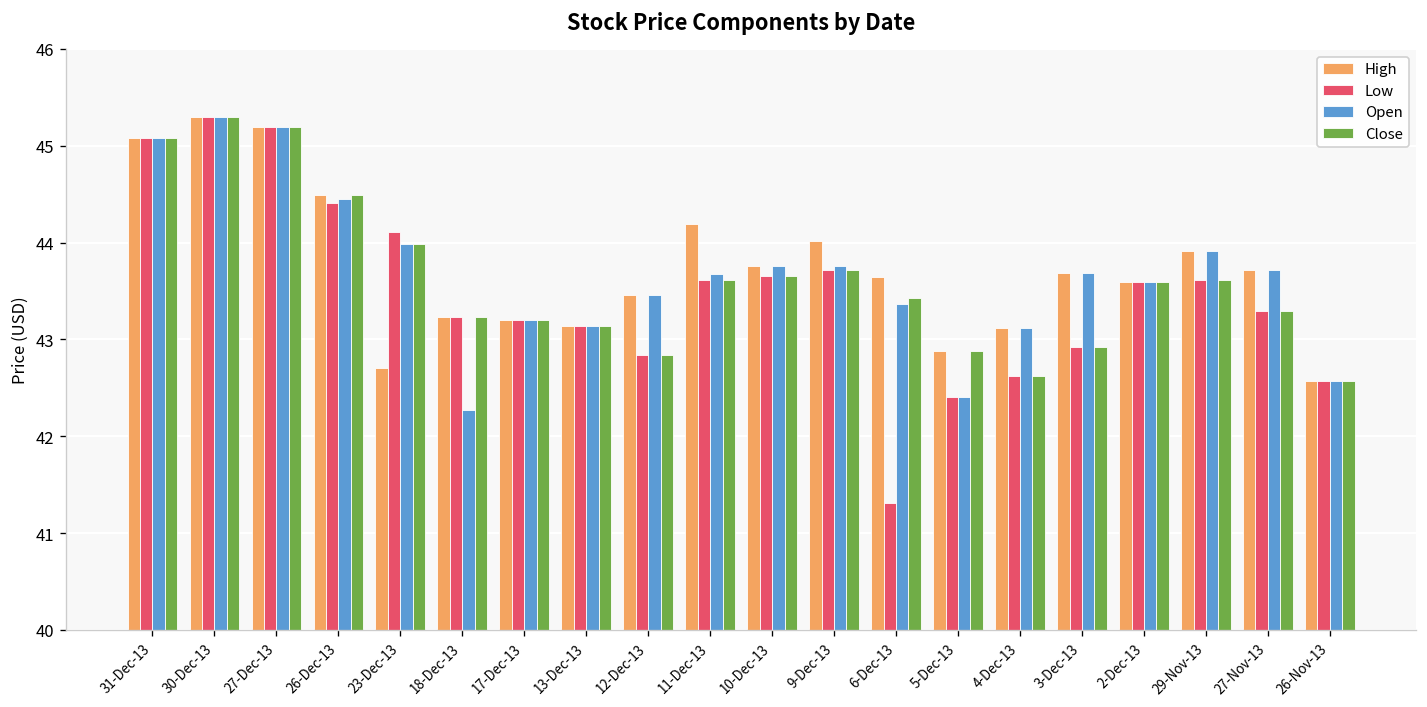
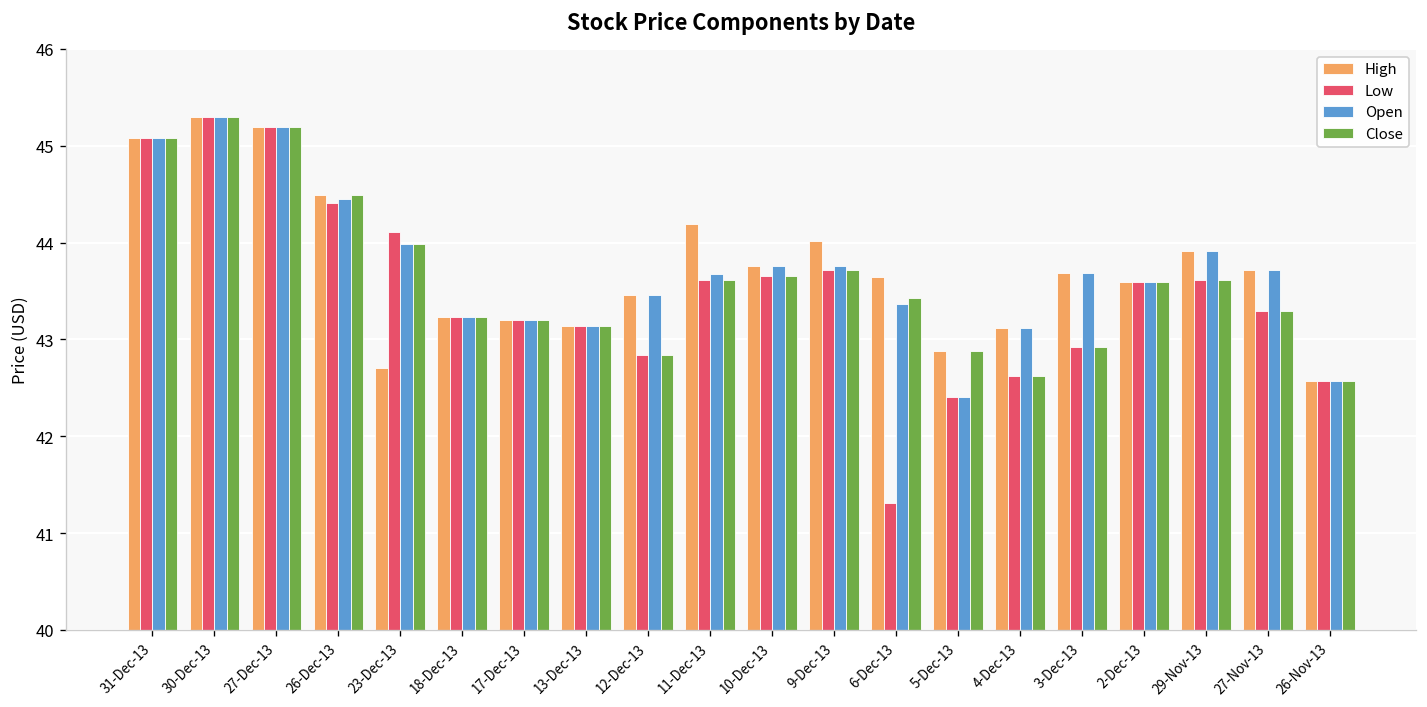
  {
    "High": {
      "31-Dec-13": 45.1,
      "30-Dec-13": 45.3,
      "27-Dec-13": 45.2,
      "26-Dec-13": 44.5,
      "23-Dec-13": 42.7,
      "18-Dec-13": 43.2,
      "17-Dec-13": 43.2,
      "13-Dec-13": 43.1,
      "12-Dec-13": 43.5,
      "11-Dec-13": 44.2,
      "10-Dec-13": 43.8,
      "9-Dec-13": 44.0,
      "6-Dec-13": 43.7,
      "5-Dec-13": 42.9,
      "4-Dec-13": 43.1,
      "3-Dec-13": 43.7,
      "2-Dec-13": 43.6,
      "29-Nov-13": 43.9,
      "27-Nov-13": 43.7,
      "26-Nov-13": 42.6
    },
    "Low": {
      "31-Dec-13": 45.1,
      "30-Dec-13": 45.3,
      "27-Dec-13": 45.2,
      "26-Dec-13": 44.4,
      "23-Dec-13": 44.1,
      "18-Dec-13": 43.2,
      "17-Dec-13": 43.2,
      "13-Dec-13": 43.1,
      "12-Dec-13": 42.8,
      "11-Dec-13": 43.6,
      "10-Dec-13": 43.7,
      "9-Dec-13": 43.7,
      "6-Dec-13": 41.3,
      "5-Dec-13": 42.4,
      "4-Dec-13": 42.6,
      "3-Dec-13": 42.9,
      "2-Dec-13": 43.6,
      "29-Nov-13": 43.6,
      "27-Nov-13": 43.3,
      "26-Nov-13": 42.6
    },
    "Open": {
      "31-Dec-13": 45.1,
      "30-Dec-13": 45.3,
      "27-Dec-13": 45.2,
      "26-Dec-13": 44.5,
      "23-Dec-13": 44.0,
-     "18-Dec-13": 42.3,
+     "18-Dec-13": 43.2,
      "17-Dec-13": 43.2,
      "13-Dec-13": 43.1,
      "12-Dec-13": 43.5,
      "11-Dec-13": 43.7,
      "10-Dec-13": 43.8,
      "9-Dec-13": 43.8,
      "6-Dec-13": 43.4,
      "5-Dec-13": 42.4,
      "4-Dec-13": 43.1,
      "3-Dec-13": 43.7,
      "2-Dec-13": 43.6,
      "29-Nov-13": 43.9,
      "27-Nov-13": 43.7,
      "26-Nov-13": 42.6
    },
    "Close": {
      "31-Dec-13": 45.1,
      "30-Dec-13": 45.3,
      "27-Dec-13": 45.2,
      "26-Dec-13": 44.5,
      "23-Dec-13": 44.0,
      "18-Dec-13": 43.2,
      "17-Dec-13": 43.2,
      "13-Dec-13": 43.1,
      "12-Dec-13": 42.8,
      "11-Dec-13": 43.6,
      "10-Dec-13": 43.7,
      "9-Dec-13": 43.7,
      "6-Dec-13": 43.4,
      "5-Dec-13": 42.9,
      "4-Dec-13": 42.6,
      "3-Dec-13": 42.9,
      "2-Dec-13": 43.6,
      "29-Nov-13": 43.6,
      "27-Nov-13": 43.3,
      "26-Nov-13": 42.6
    }
  }
